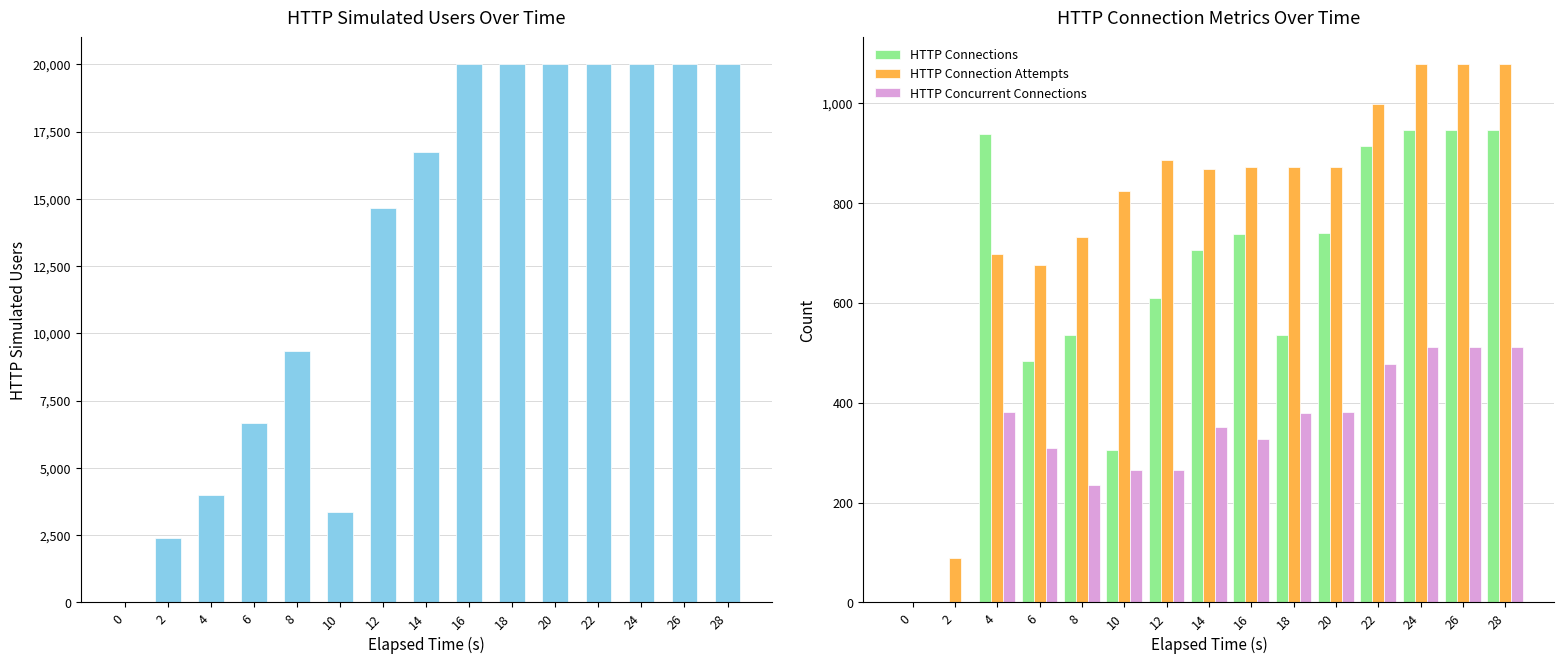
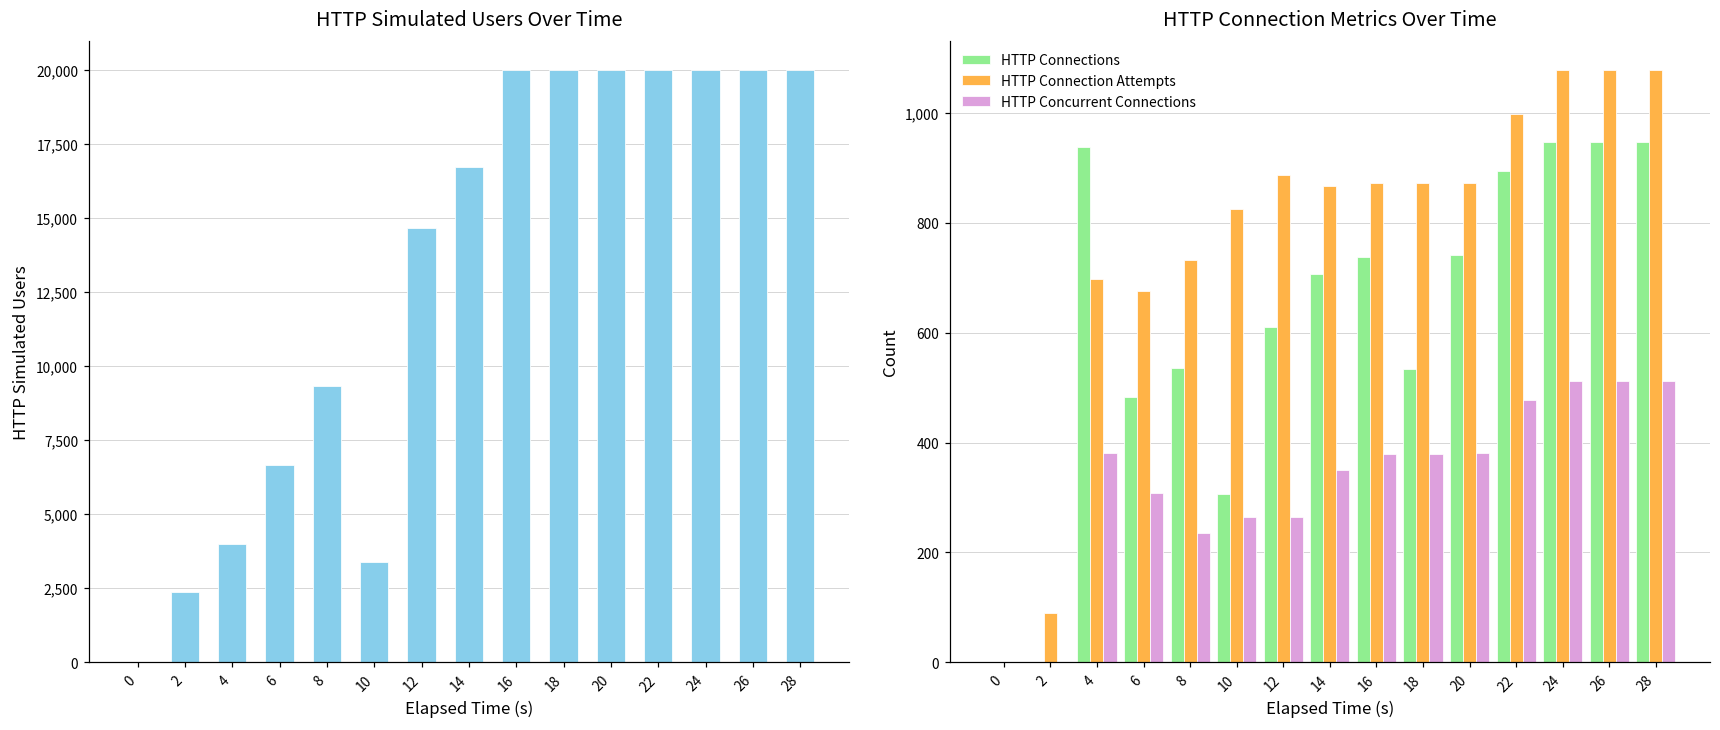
  {
    "HTTP Simulated Users Over Time": {
      "0": "0",
      "2": "2,400",
      "4": "4,000",
      "6": "6,700",
      "8": "9,300",
      "10": "3,400",
      "12": "14,700",
      "14": "16,700",
      "16": "20,000",
      "18": "20,000",
      "20": "20,000",
      "22": "20,000",
      "24": "20,000",
      "26": "20,000",
      "28": "20,000"
    },
    "HTTP Connection Metrics Over Time": {
      "HTTP Connections": {
        "0": "0",
        "2": "0",
        "4": "940",
        "6": "480",
        "8": "540",
        "10": "310",
        "12": "610",
        "14": "710",
        "16": "740",
        "18": "540",
        "20": "740",
-       "22": "910",
+       "22": "890",
        "24": "950",
        "26": "950",
        "28": "950"
      },
      "HTTP Connection Attempts": {
        "0": "0",
        "2": "90",
        "4": "700",
        "6": "680",
        "8": "730",
        "10": "830",
        "12": "890",
        "14": "870",
        "16": "870",
        "18": "870",
        "20": "870",
        "22": "1,000",
        "24": "1,080",
        "26": "1,080",
        "28": "1,080"
      },
      "HTTP Concurrent Connections": {
        "0": "0",
        "2": "0",
        "4": "380",
        "6": "310",
        "8": "240",
        "10": "270",
        "12": "270",
        "14": "350",
-       "16": "330",
+       "16": "380",
        "18": "380",
        "20": "380",
        "22": "480",
        "24": "510",
        "26": "510",
        "28": "510"
      }
    }
  }
